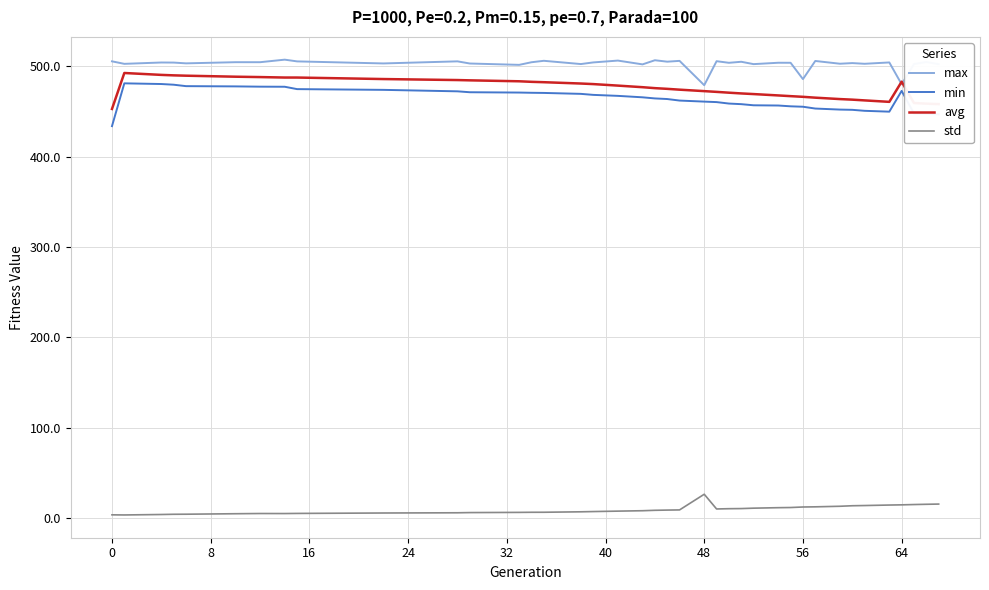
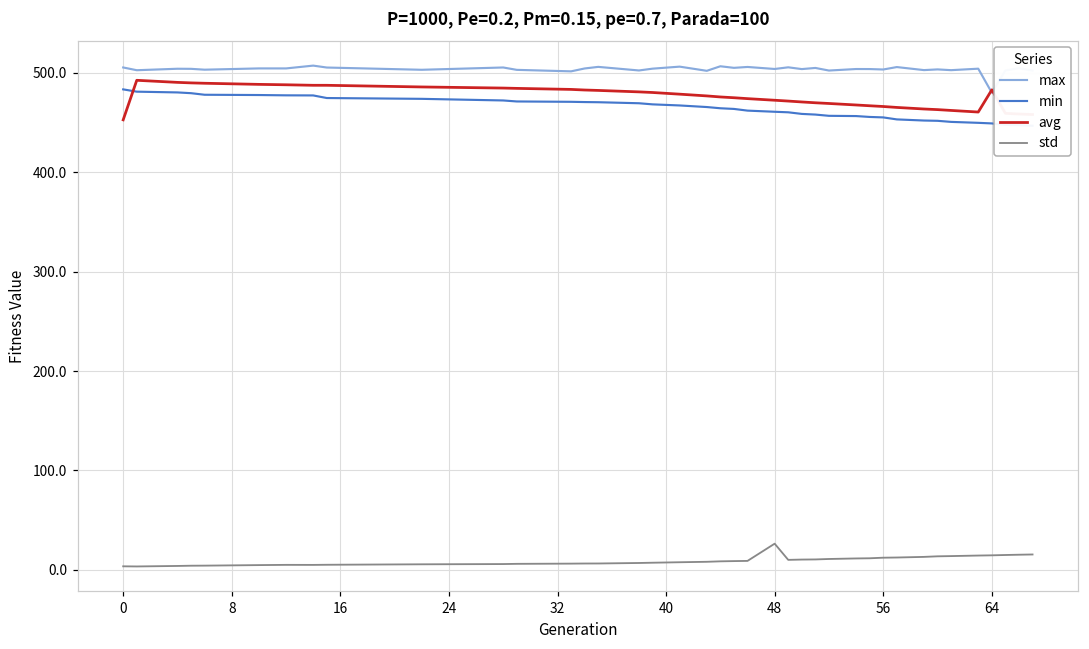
  {
    "max": {
      "0": 510,
-     "48": 480,
-     "56": 490,
+     "48": 500,
+     "56": 500,
      "64": 480
    },
    "min": {
-     "0": 430,
+     "0": 480,
      "48": 460,
      "56": 460,
-     "64": 470
+     "64": 450
    },
    "avg": {
      "0": 450,
      "48": 470,
      "56": 470,
      "64": 480
    },
    "std": {
      "0": 0,
      "48": 30,
      "56": 10,
      "64": 10
    }
  }
